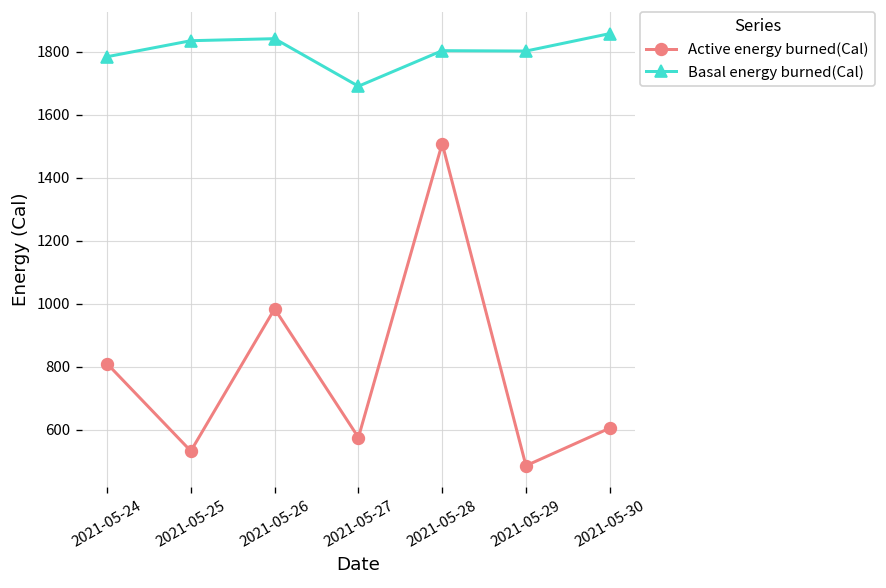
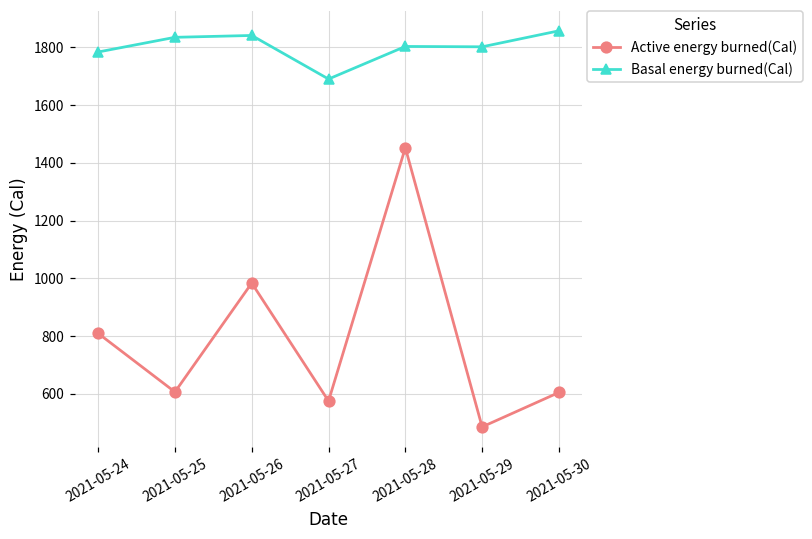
  {
    "Active energy burned(Cal)": {
      "2021-05-24": 810,
-     "2021-05-25": 530,
+     "2021-05-25": 610,
      "2021-05-26": 980,
      "2021-05-27": 570,
-     "2021-05-28": 1510,
+     "2021-05-28": 1450,
      "2021-05-29": 490,
      "2021-05-30": 600
    },
    "Basal energy burned(Cal)": {
      "2021-05-24": 1780,
      "2021-05-25": 1840,
      "2021-05-26": 1840,
      "2021-05-27": 1690,
      "2021-05-28": 1800,
      "2021-05-29": 1800,
      "2021-05-30": 1860
    }
  }
